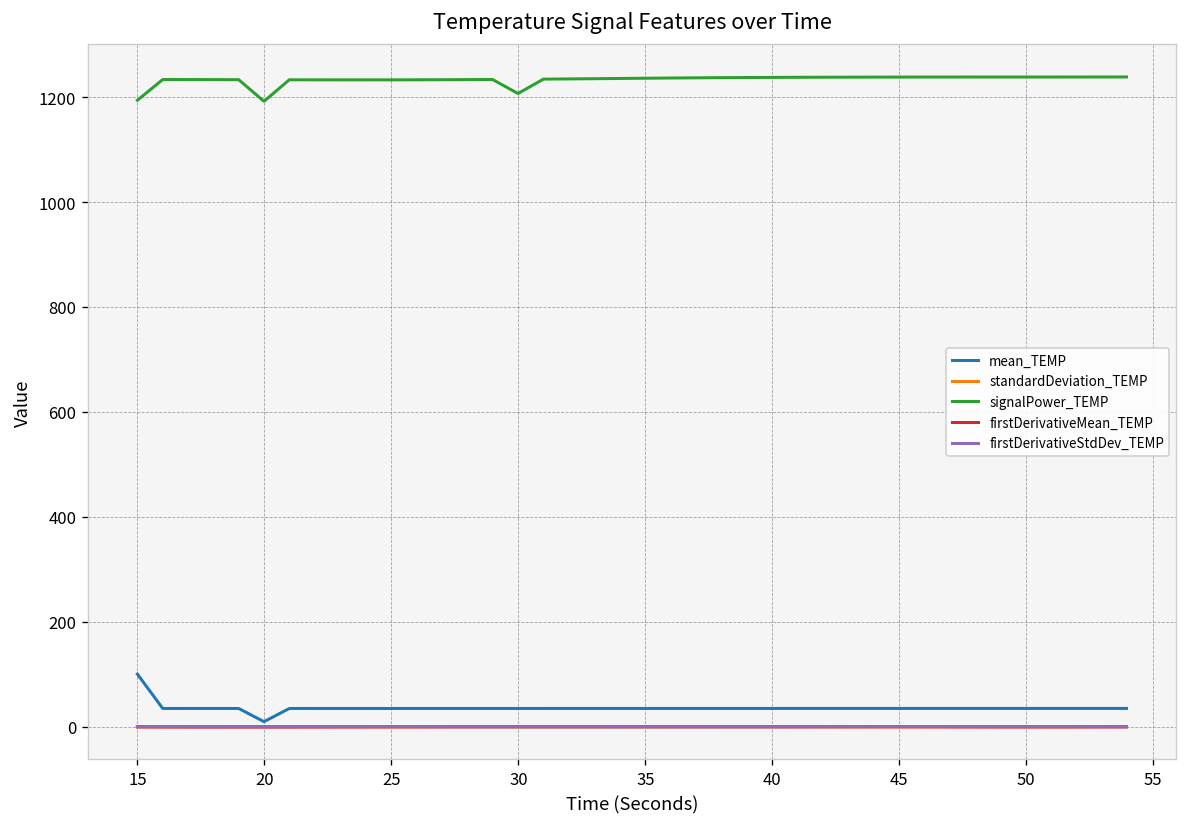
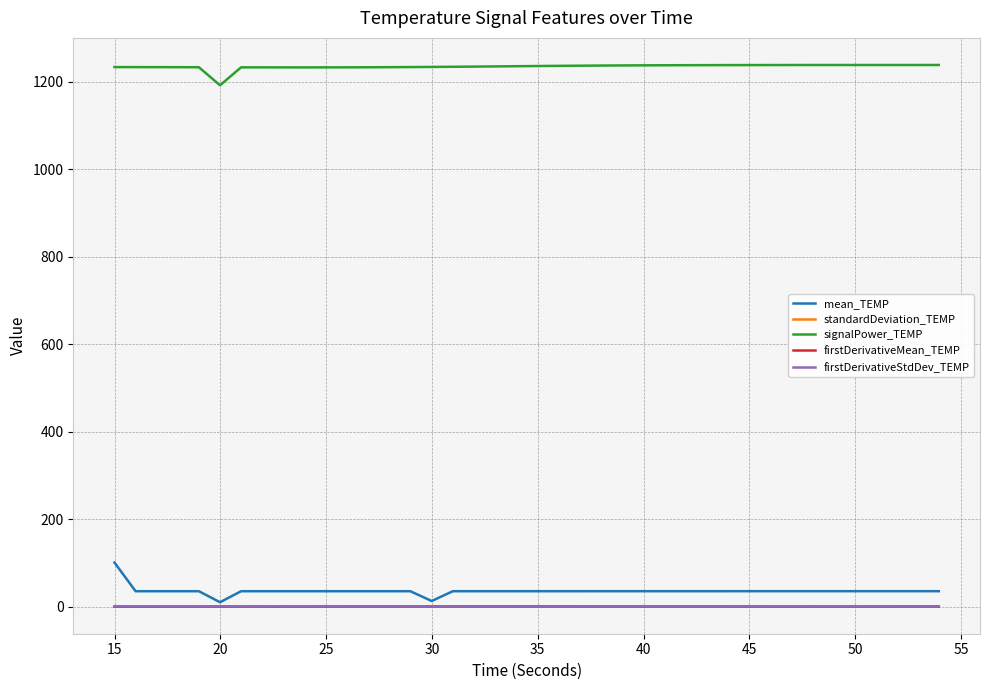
  {
    "mean_TEMP": {
      "15": 100,
      "20": 10,
-     "30": 40
+     "30": 10
    },
    "signalPower_TEMP": {
-     "15": 1190,
+     "15": 1230,
      "20": 1190,
-     "30": 1210
+     "30": 1230
    }
  }
